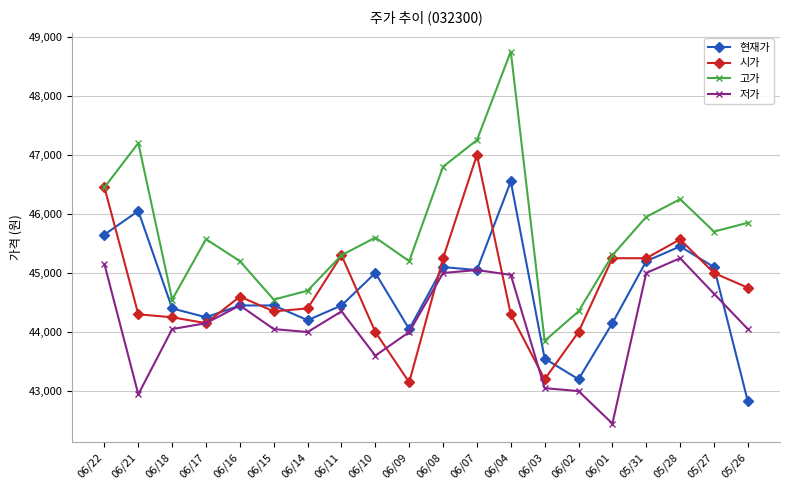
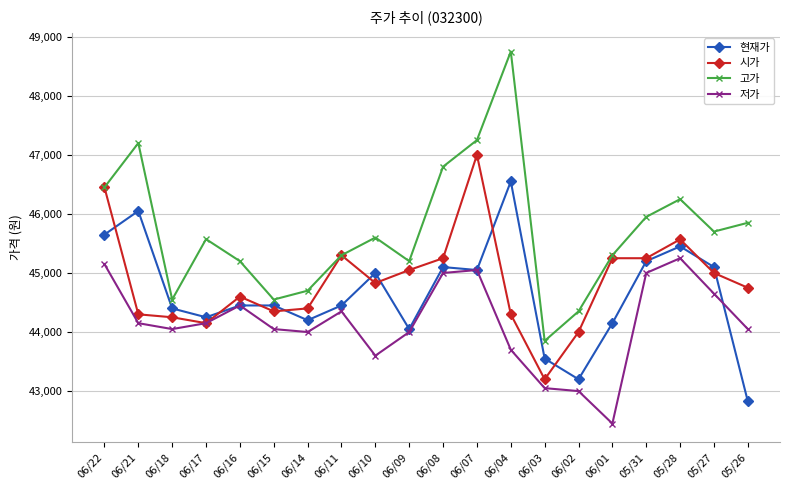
  {
    "현재가": {
      "06/22": "45,700",
      "06/21": "46,100",
      "06/18": "44,400",
      "06/17": "44,300",
      "06/15": "44,500",
      "06/14": "44,200",
      "06/11": "44,500",
      "06/10": "45,000",
      "06/09": "44,100",
      "06/08": "45,100",
      "06/04": "46,600",
      "06/03": "43,600",
      "06/02": "43,200",
      "06/01": "44,200",
      "05/31": "45,200",
      "05/28": "45,500",
      "05/27": "45,100",
      "05/26": "42,800"
    },
    "시가": {
      "06/21": "44,300",
      "06/18": "44,300",
      "06/16": "44,600",
      "06/15": "44,400",
      "06/14": "44,400",
-     "06/10": "44,000",
-     "06/09": "43,100",
+     "06/10": "44,800",
+     "06/09": "45,100",
      "06/08": "45,300",
      "06/07": "47,000",
      "06/04": "44,300",
      "06/03": "43,200",
      "06/02": "44,000",
      "06/01": "45,300",
      "05/31": "45,300",
      "05/28": "45,600",
      "05/27": "45,000",
      "05/26": "44,800"
    },
    "고가": {
      "06/21": "47,200",
      "06/18": "44,600",
      "06/17": "45,600",
      "06/16": "45,200",
      "06/15": "44,600",
      "06/14": "44,700",
      "06/10": "45,600",
      "06/09": "45,200",
      "06/08": "46,800",
      "06/07": "47,300",
      "06/04": "48,800",
      "06/03": "43,900",
      "06/02": "44,400",
      "06/01": "45,300",
      "05/31": "46,000",
      "05/28": "46,300",
      "05/27": "45,700",
      "05/26": "45,900"
    },
    "저가": {
      "06/22": "45,200",
-     "06/21": "42,900",
+     "06/21": "44,200",
      "06/18": "44,100",
      "06/15": "44,100",
      "06/14": "44,000",
      "06/11": "44,400",
      "06/10": "43,600",
      "06/09": "44,000",
      "06/08": "45,000",
-     "06/04": "45,000",
+     "06/04": "43,700",
      "06/03": "43,100",
      "06/02": "43,000",
      "06/01": "42,500",
      "05/31": "45,000",
      "05/28": "45,300",
      "05/27": "44,700",
      "05/26": "44,100"
    }
  }
